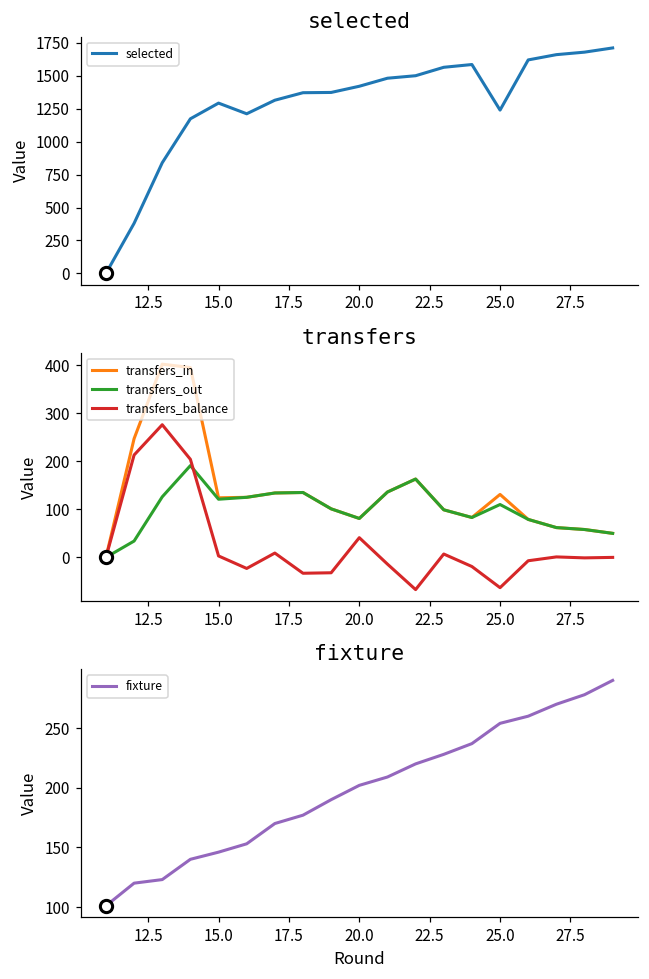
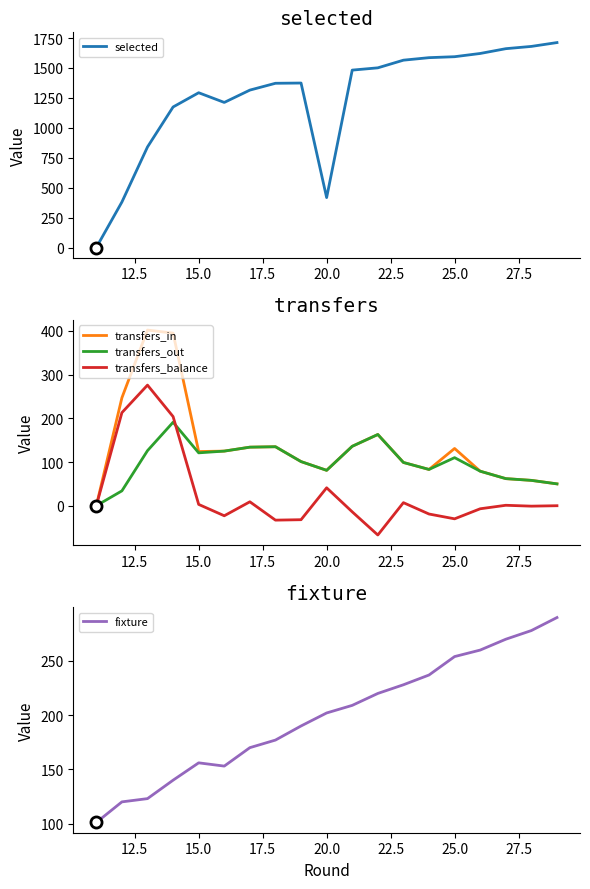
  {
    "selected": {
      "selected": {
        "15.0": 1290,
-       "20.0": 1420,
-       "25.0": 1240
+       "20.0": 420,
+       "25.0": 1590
      }
    },
    "transfers": {
      "transfers_in": {
        "25.0": 130
      },
      "transfers_out": {
        "25.0": 110
      },
      "transfers_balance": {
        "15.0": 0,
        "20.0": 40,
-       "25.0": -60
+       "25.0": -30
      }
    },
    "fixture": {
      "fixture": {
-       "15.0": 146,
+       "15.0": 156,
        "20.0": 202,
        "25.0": 254
      }
    }
  }
